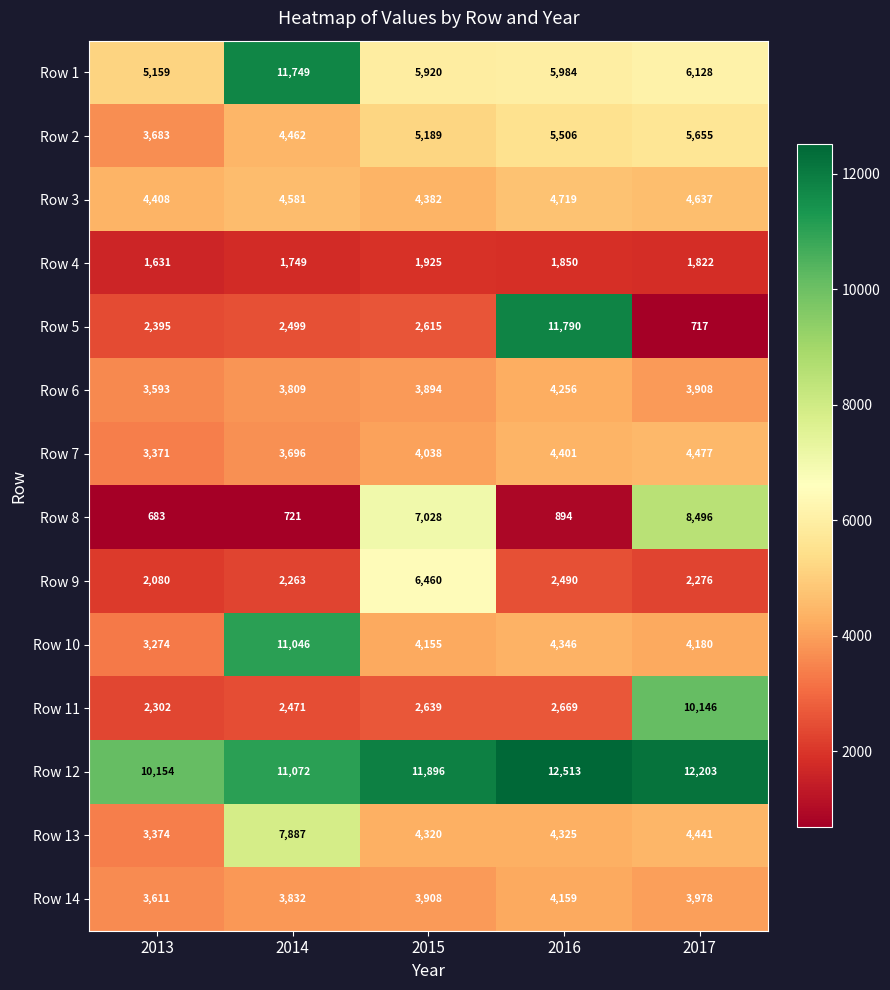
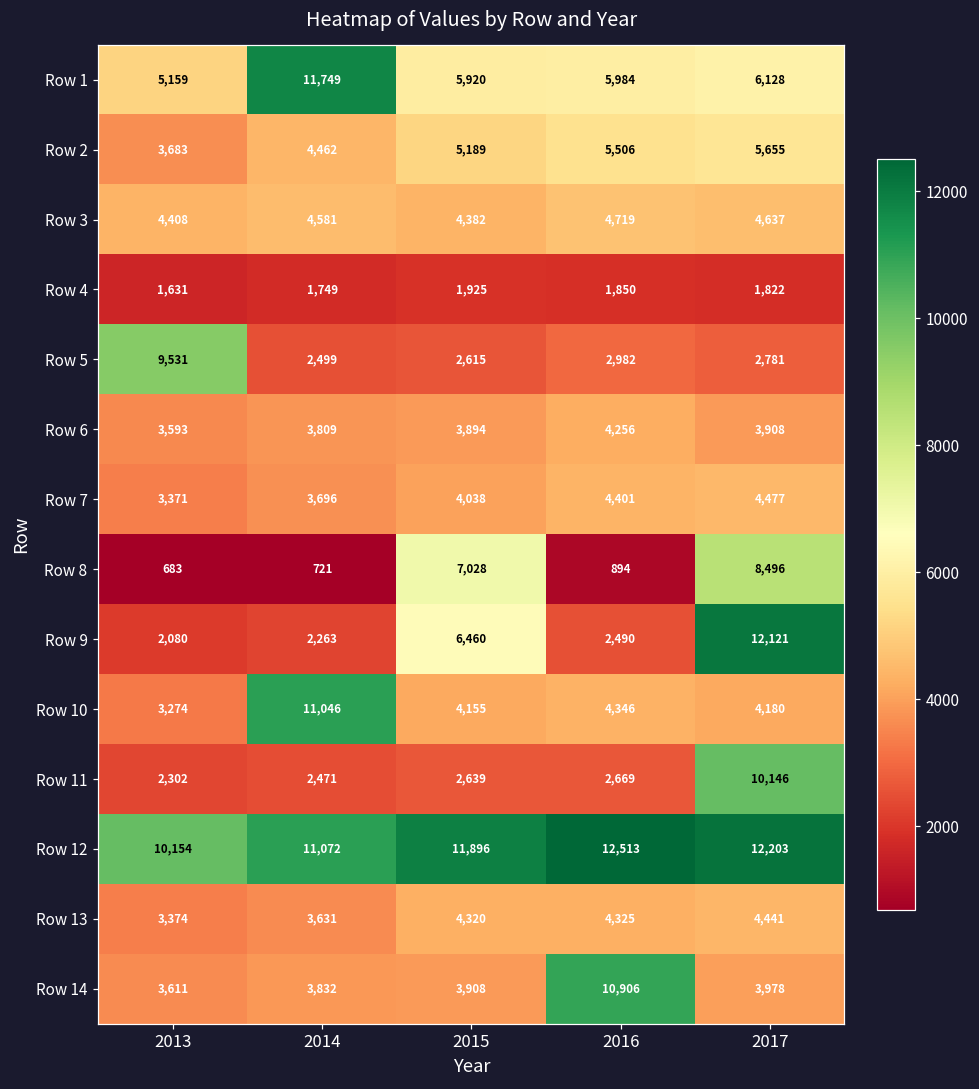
  {
    "Row 1": {
      "2013": "5,159",
      "2014": "11,749",
      "2015": "5,920",
      "2016": "5,984",
      "2017": "6,128"
    },
    "Row 2": {
      "2013": "3,683",
      "2014": "4,462",
      "2015": "5,189",
      "2016": "5,506",
      "2017": "5,655"
    },
    "Row 3": {
      "2013": "4,408",
      "2014": "4,581",
      "2015": "4,382",
      "2016": "4,719",
      "2017": "4,637"
    },
    "Row 4": {
      "2013": "1,631",
      "2014": "1,749",
      "2015": "1,925",
      "2016": "1,850",
      "2017": "1,822"
    },
    "Row 5": {
-     "2013": "2,395",
+     "2013": "9,531",
      "2014": "2,499",
      "2015": "2,615",
-     "2016": "11,790",
-     "2017": "717"
+     "2016": "2,982",
+     "2017": "2,781"
    },
    "Row 6": {
      "2013": "3,593",
      "2014": "3,809",
      "2015": "3,894",
      "2016": "4,256",
      "2017": "3,908"
    },
    "Row 7": {
      "2013": "3,371",
      "2014": "3,696",
      "2015": "4,038",
      "2016": "4,401",
      "2017": "4,477"
    },
    "Row 8": {
      "2013": "683",
      "2014": "721",
      "2015": "7,028",
      "2016": "894",
      "2017": "8,496"
    },
    "Row 9": {
      "2013": "2,080",
      "2014": "2,263",
      "2015": "6,460",
      "2016": "2,490",
-     "2017": "2,276"
+     "2017": "12,121"
    },
    "Row 10": {
      "2013": "3,274",
      "2014": "11,046",
      "2015": "4,155",
      "2016": "4,346",
      "2017": "4,180"
    },
    "Row 11": {
      "2013": "2,302",
      "2014": "2,471",
      "2015": "2,639",
      "2016": "2,669",
      "2017": "10,146"
    },
    "Row 12": {
      "2013": "10,154",
      "2014": "11,072",
      "2015": "11,896",
      "2016": "12,513",
      "2017": "12,203"
    },
    "Row 13": {
      "2013": "3,374",
-     "2014": "7,887",
+     "2014": "3,631",
      "2015": "4,320",
      "2016": "4,325",
      "2017": "4,441"
    },
    "Row 14": {
      "2013": "3,611",
      "2014": "3,832",
      "2015": "3,908",
-     "2016": "4,159",
+     "2016": "10,906",
      "2017": "3,978"
    }
  }
